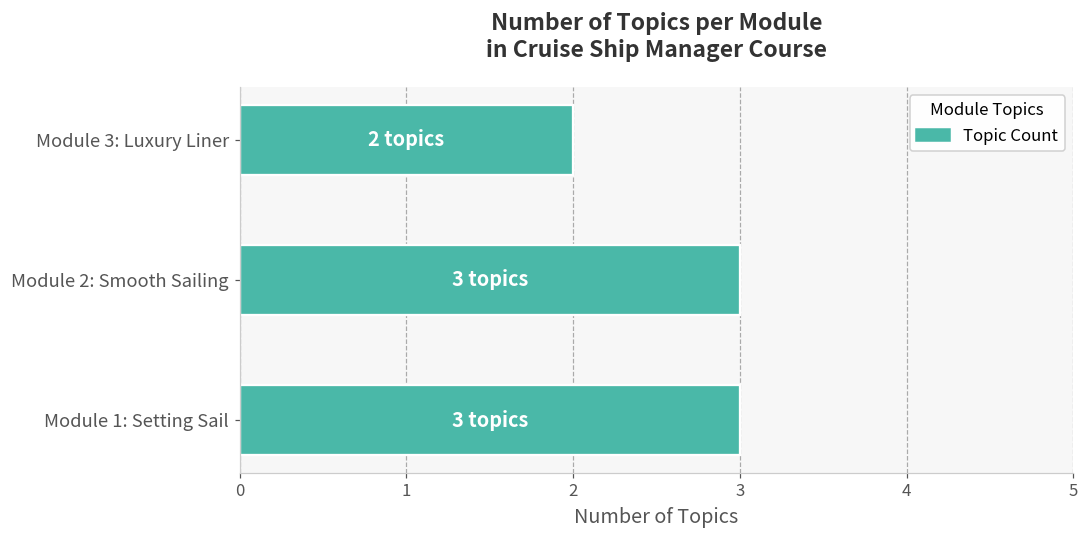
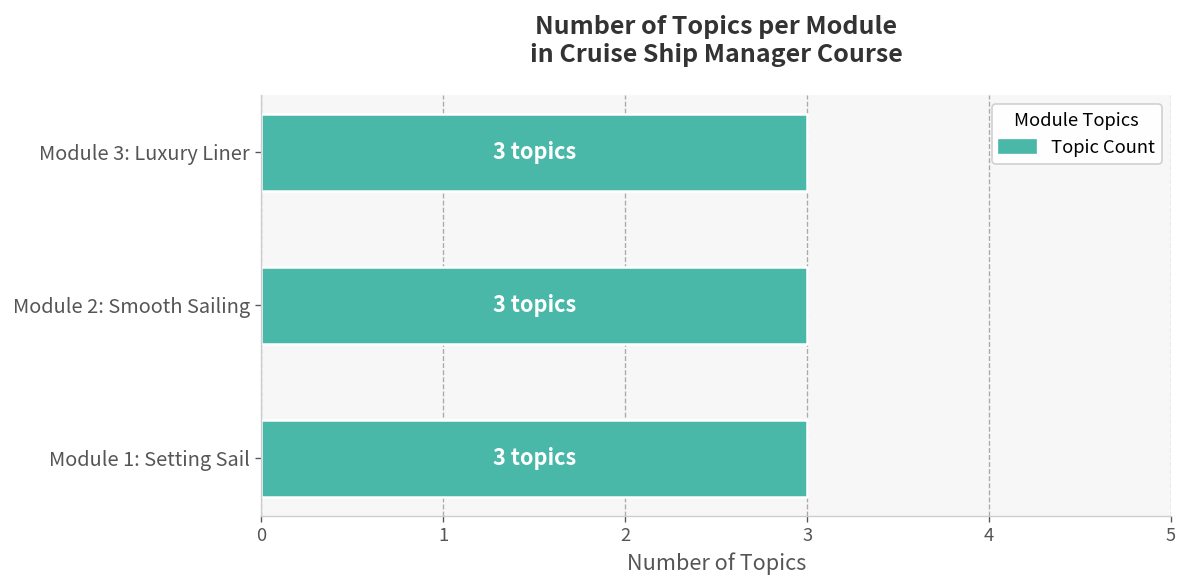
  {
-   "Module 3: Luxury Liner": 2,
+   "Module 3: Luxury Liner": 3,
    "Module 2: Smooth Sailing": 3,
    "Module 1: Setting Sail": 3
  }
